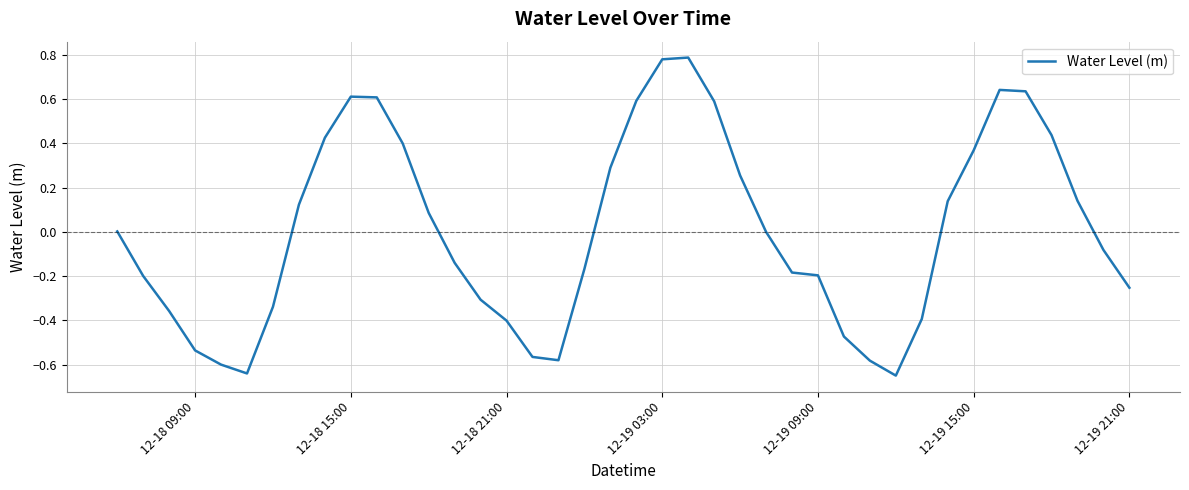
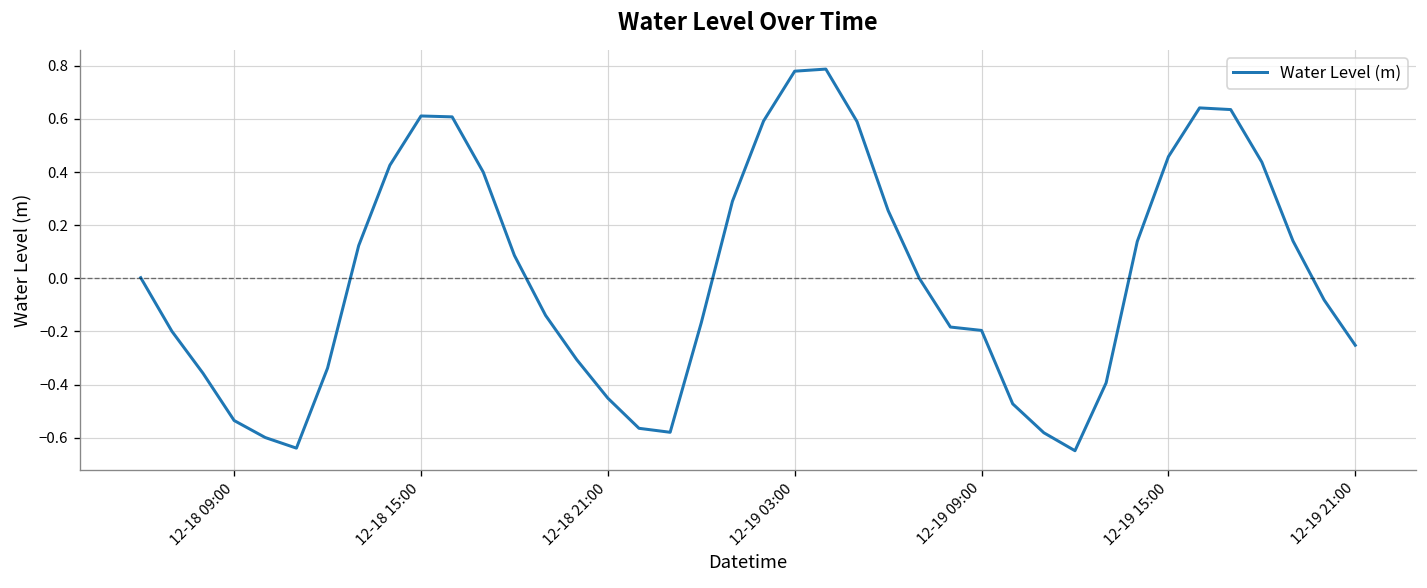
  {
    "12-18 09:00": -0.54,
    "12-18 15:00": 0.61,
-   "12-18 21:00": -0.40,
+   "12-18 21:00": -0.45,
    "12-19 03:00": 0.78,
    "12-19 09:00": -0.20,
-   "12-19 15:00": 0.37,
+   "12-19 15:00": 0.46,
    "12-19 21:00": -0.25
  }
